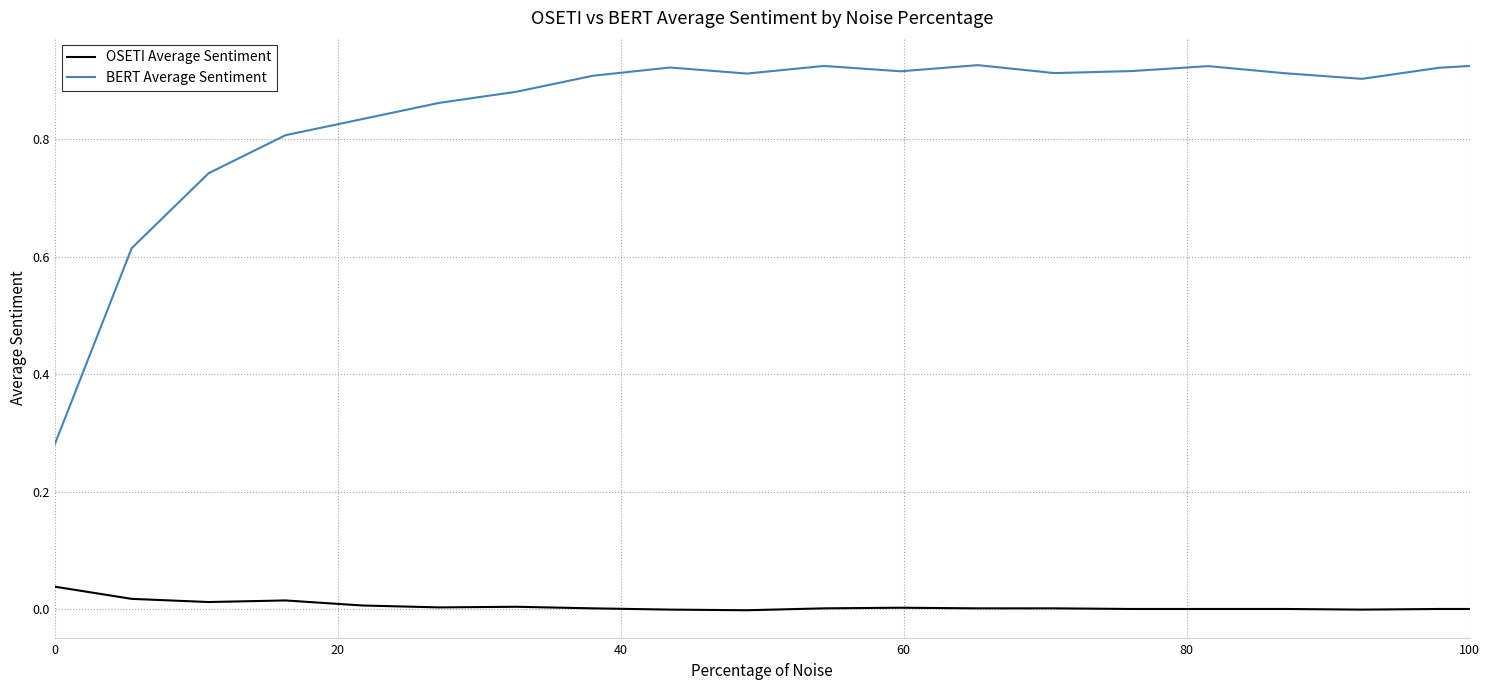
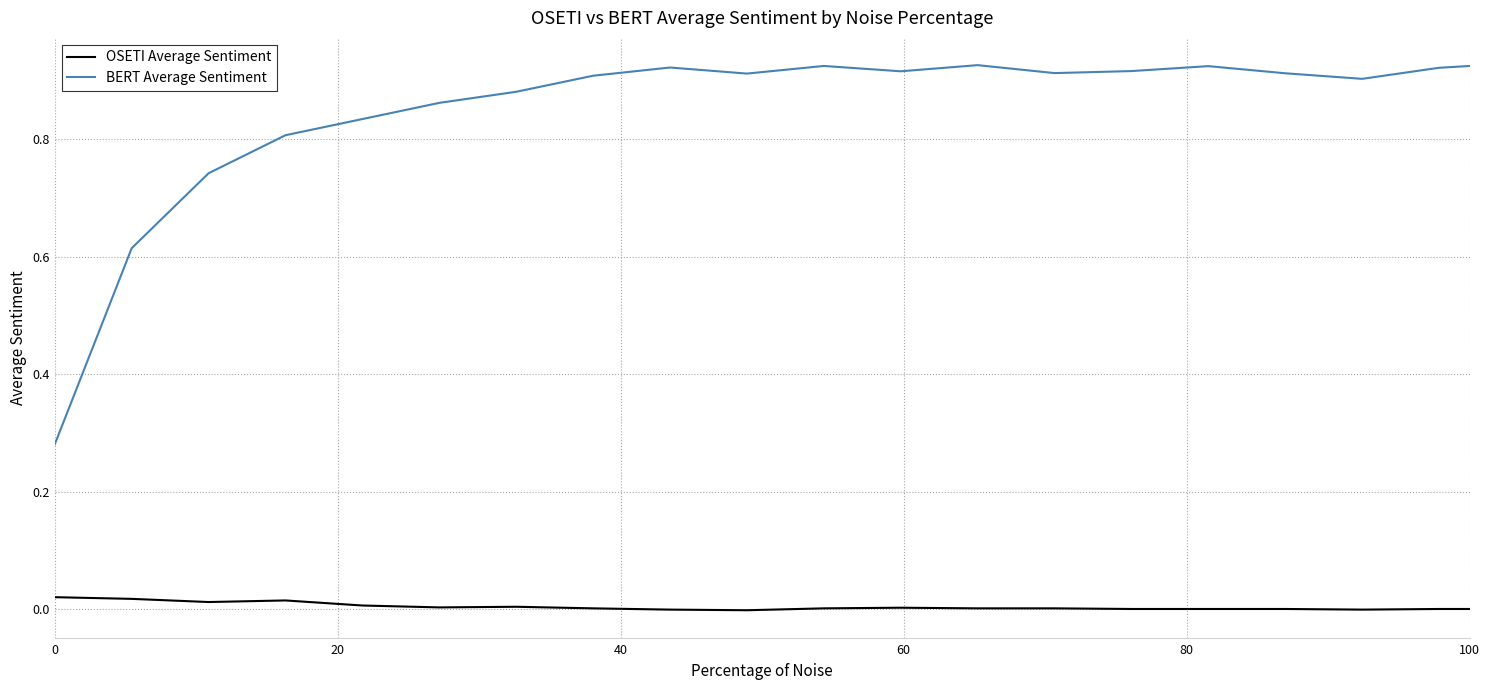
  {
    "OSETI Average Sentiment": {
-     "0": 0.04,
+     "0": 0.02,
      "100": 0.00
    },
    "BERT Average Sentiment": {
      "0": 0.28,
      "100": 0.92
    }
  }
